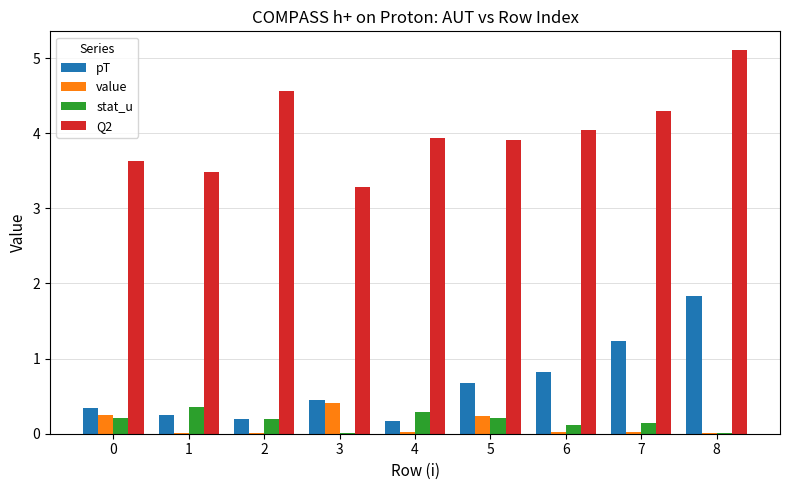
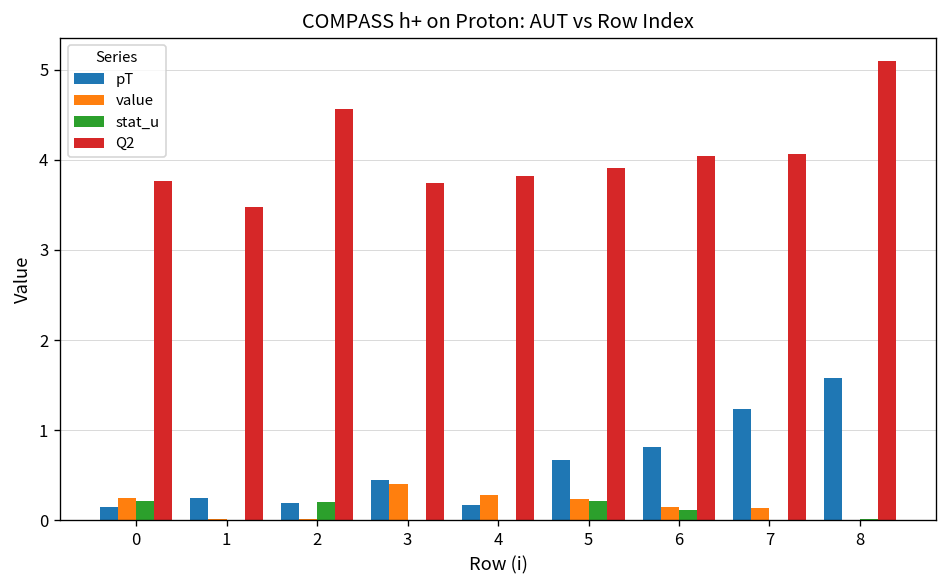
  {
    "pT": {
-     "0": 0.3,
+     "0": 0.2,
      "1": 0.3,
      "2": 0.2,
      "3": 0.5,
      "4": 0.2,
      "5": 0.7,
      "6": 0.8,
      "7": 1.2,
-     "8": 1.8
+     "8": 1.6
    },
    "value": {
      "0": 0.3,
      "3": 0.4,
-     "4": 0.0,
+     "4": 0.3,
      "5": 0.2,
-     "6": 0.0,
-     "7": 0.0
+     "6": 0.1,
+     "7": 0.1
    },
    "stat_u": {
      "0": 0.2,
-     "1": 0.4,
+     "1": 0.0,
      "2": 0.2,
-     "4": 0.3,
+     "4": 0.0,
      "5": 0.2,
      "6": 0.1,
-     "7": 0.1
+     "7": 0.0
    },
    "Q2": {
-     "0": 3.6,
+     "0": 3.8,
      "1": 3.5,
      "2": 4.6,
-     "3": 3.3,
-     "4": 3.9,
+     "3": 3.7,
+     "4": 3.8,
      "5": 3.9,
      "6": 4.0,
-     "7": 4.3,
+     "7": 4.1,
      "8": 5.1
    }
  }
